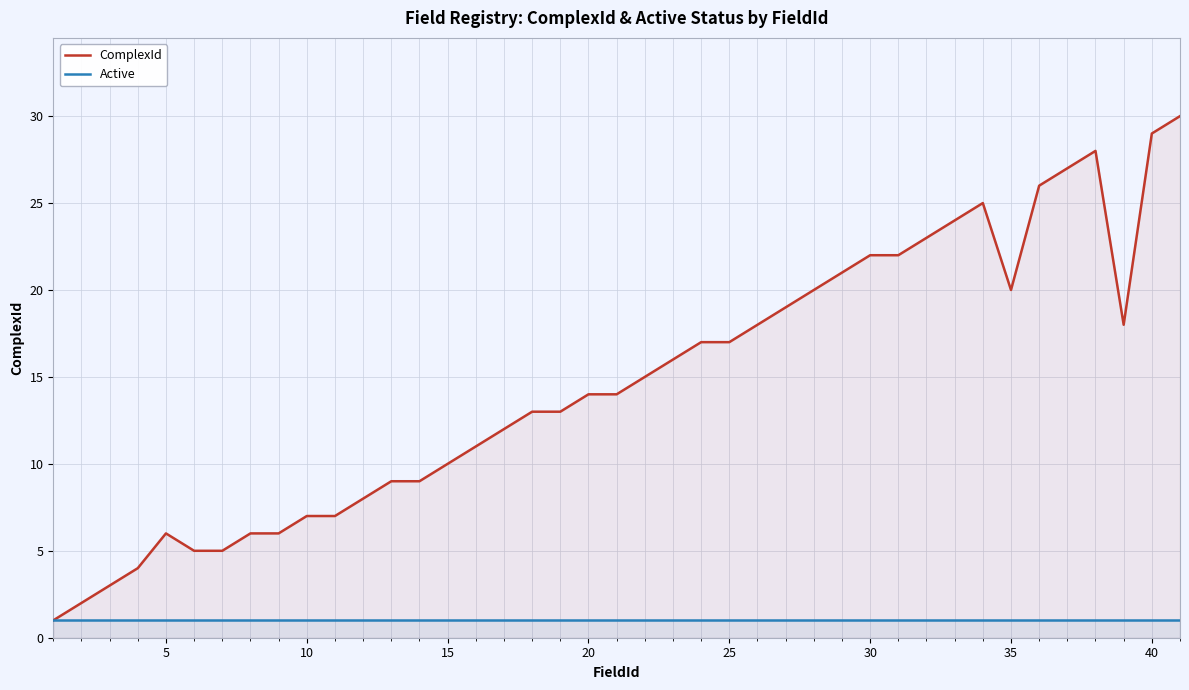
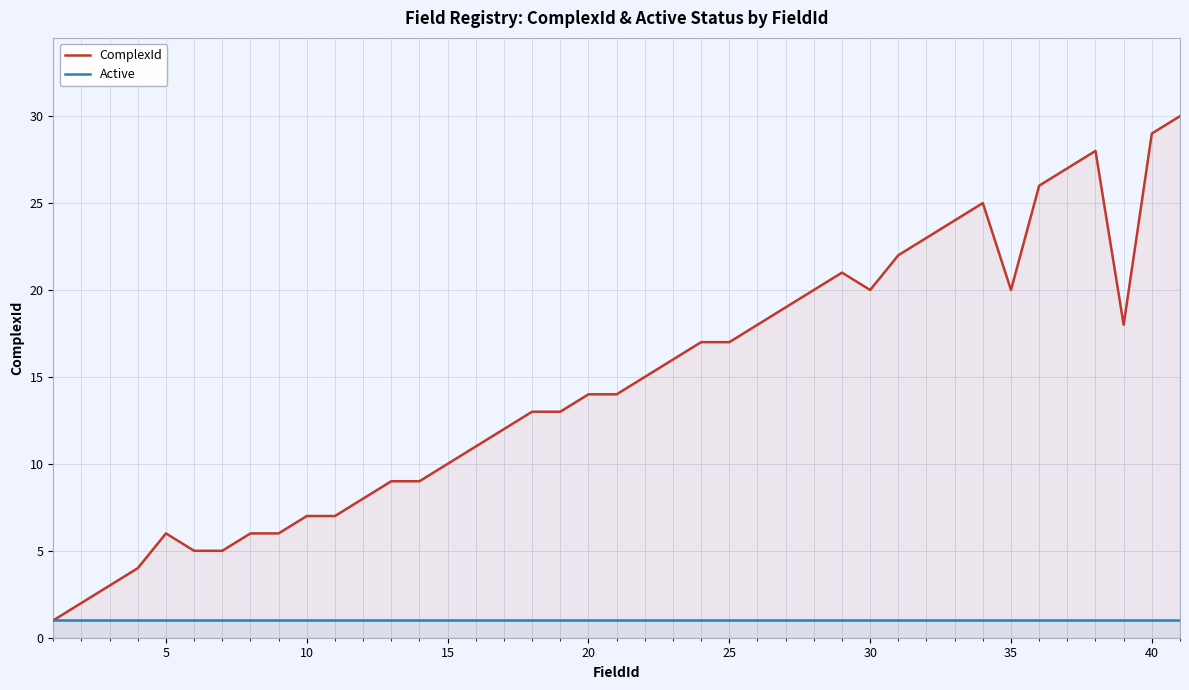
  {
    "ComplexId": {
      "5": 6,
      "10": 7,
      "15": 10,
      "20": 14,
      "25": 17,
-     "30": 22,
+     "30": 20,
      "35": 20,
      "40": 29
    },
    "Active": {
      "5": 1,
      "10": 1,
      "15": 1,
      "20": 1,
      "25": 1,
      "30": 1,
      "35": 1,
      "40": 1
    }
  }
